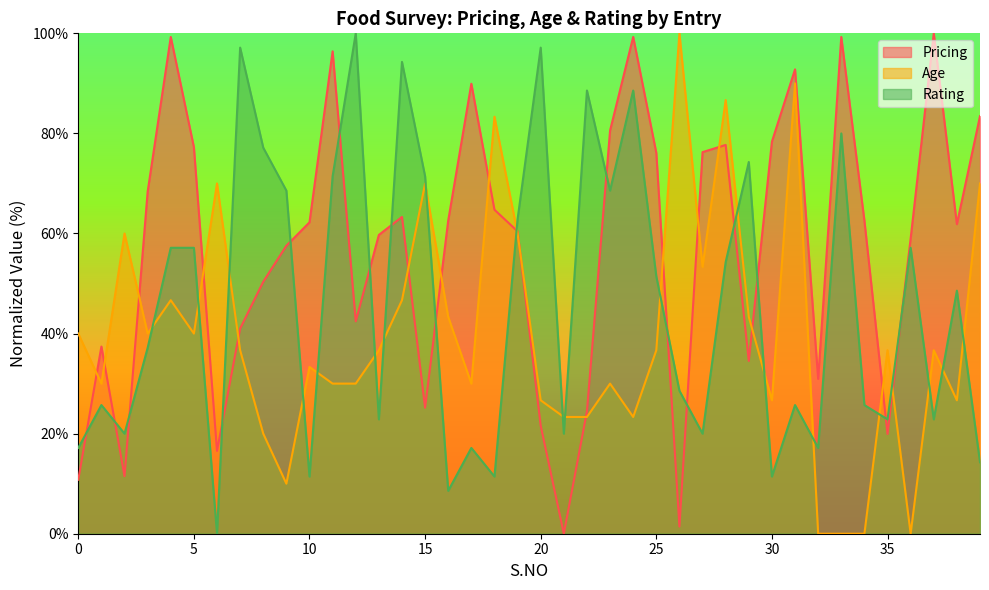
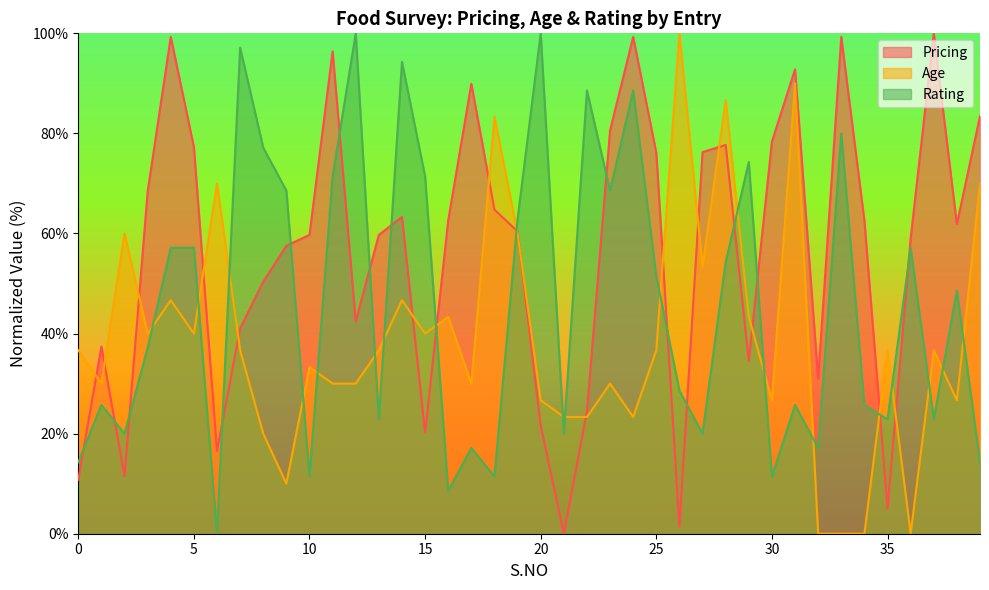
  {
    "Pricing": {
      "0": "11%",
      "5": "77%",
-     "10": "62%",
-     "15": "25%",
+     "10": "60%",
+     "15": "20%",
      "20": "22%",
      "25": "76%",
      "30": "78%",
-     "35": "20%"
+     "35": "5%"
    },
    "Age": {
-     "0": "40%",
+     "0": "37%",
      "5": "40%",
      "10": "33%",
-     "15": "70%",
+     "15": "40%",
      "20": "27%",
      "25": "37%",
      "30": "27%",
      "35": "37%"
    },
    "Rating": {
-     "0": "17%",
+     "0": "14%",
      "5": "57%",
      "10": "11%",
      "15": "71%",
-     "20": "97%",
+     "20": "100%",
      "25": "51%",
      "30": "11%",
      "35": "23%"
    }
  }
